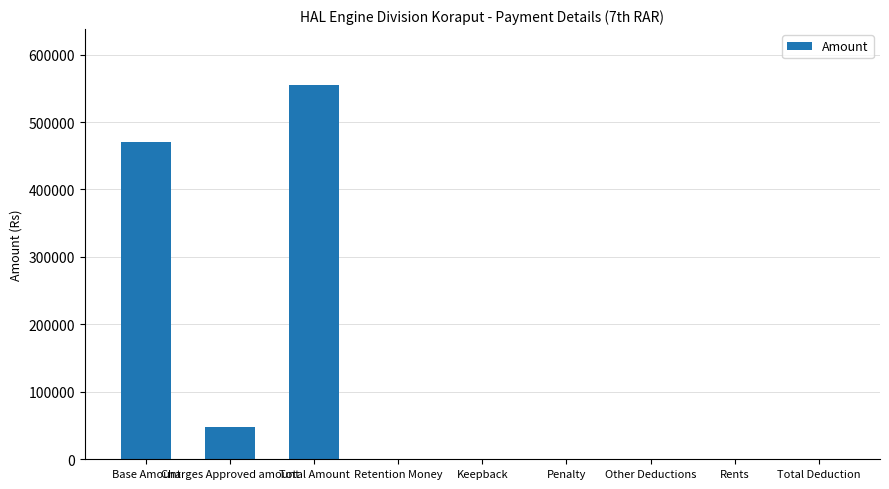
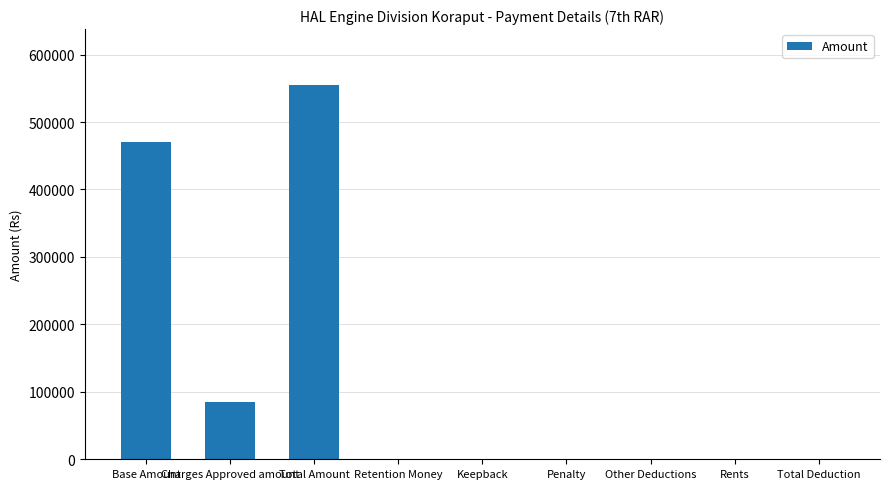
  {
-   "Charges Approved amount": 50000,
+   "Charges Approved amount": 80000,
    "Retention Money": 0,
    "Keepback": 0,
    "Penalty": 0,
    "Other Deductions": 0,
    "Rents": 0,
    "Total Deduction": 0
  }
